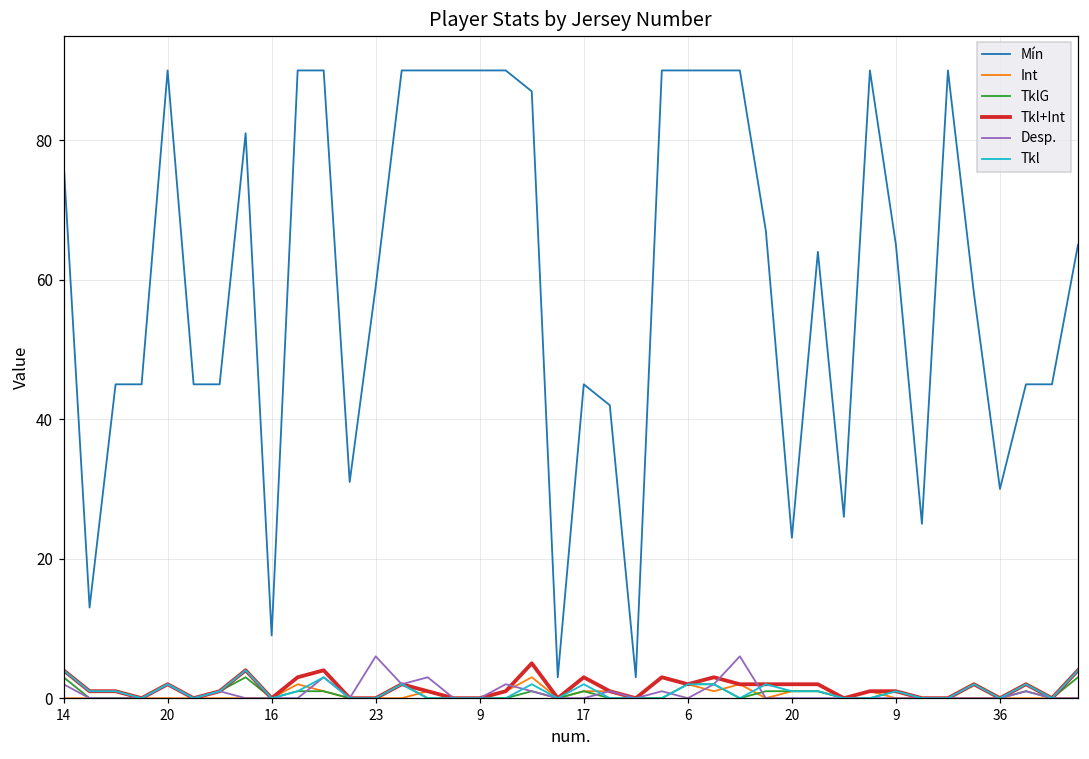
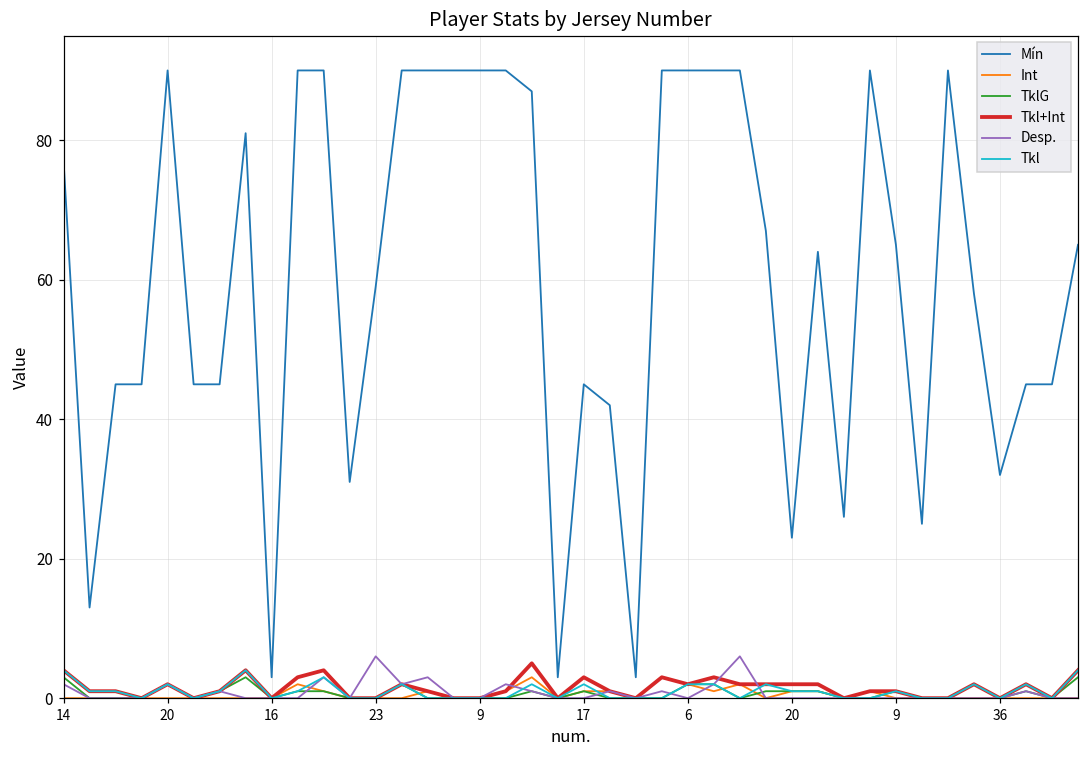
  {
    "Mín": {
-     "16": 9,
-     "36": 30
+     "16": 3,
+     "36": 32
    }
  }
